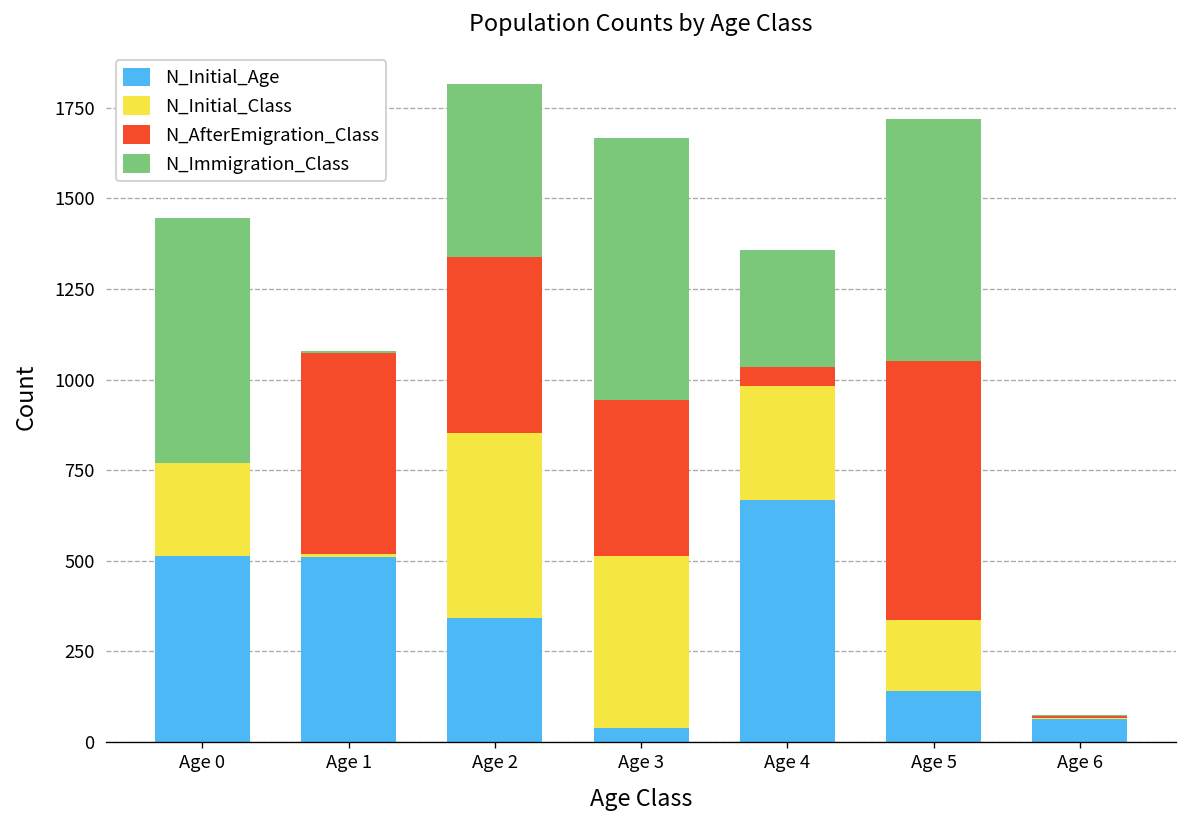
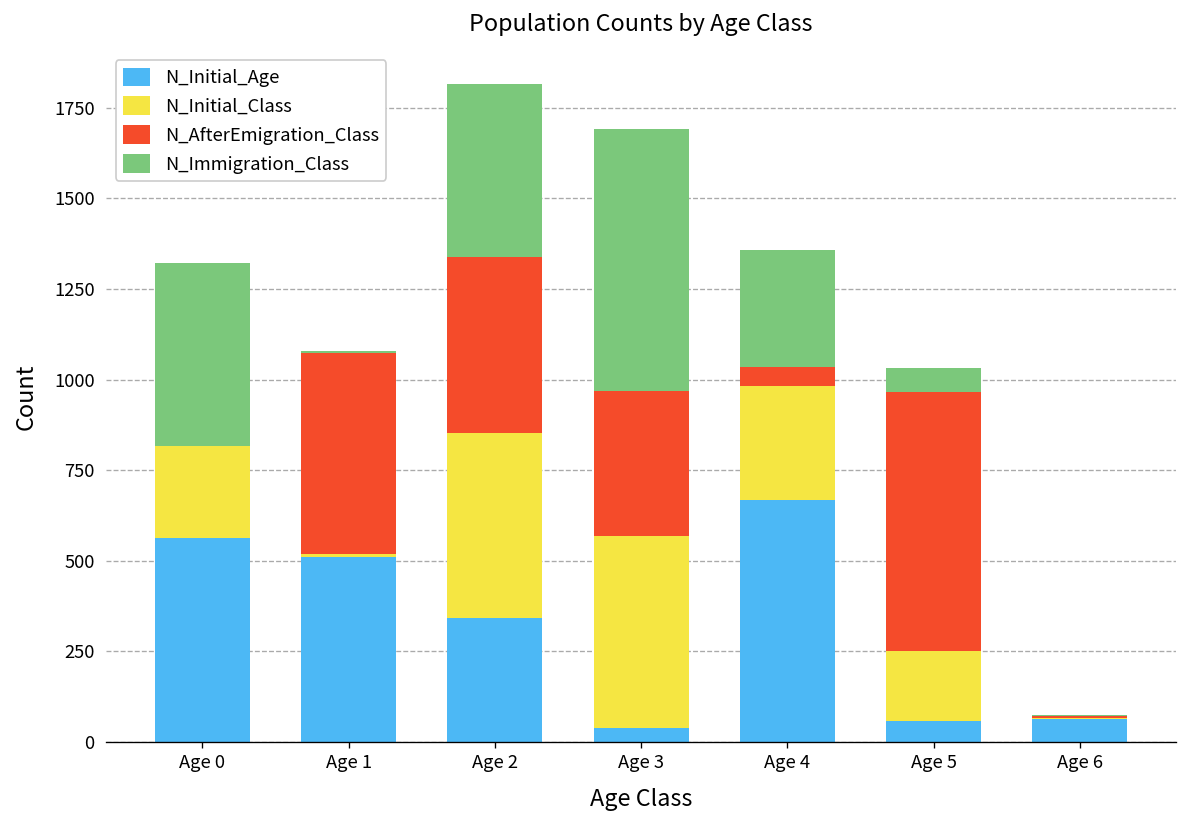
  {
    "N_Initial_Age": {
-     "Age 0": 510,
+     "Age 0": 560,
      "Age 1": 510,
      "Age 2": 340,
      "Age 3": 40,
      "Age 4": 670,
-     "Age 5": 140,
+     "Age 5": 60,
      "Age 6": 60
    },
    "N_Initial_Class": {
      "Age 0": 260,
      "Age 2": 510,
-     "Age 3": 470,
+     "Age 3": 530,
      "Age 4": 320,
      "Age 5": 200
    },
    "N_AfterEmigration_Class": {
      "Age 0": 0,
      "Age 1": 560,
      "Age 2": 490,
-     "Age 3": 430,
+     "Age 3": 400,
      "Age 4": 50,
      "Age 5": 720
    },
    "N_Immigration_Class": {
-     "Age 0": 680,
+     "Age 0": 510,
      "Age 2": 480,
      "Age 3": 720,
      "Age 4": 320,
-     "Age 5": 670
+     "Age 5": 70
    }
  }
